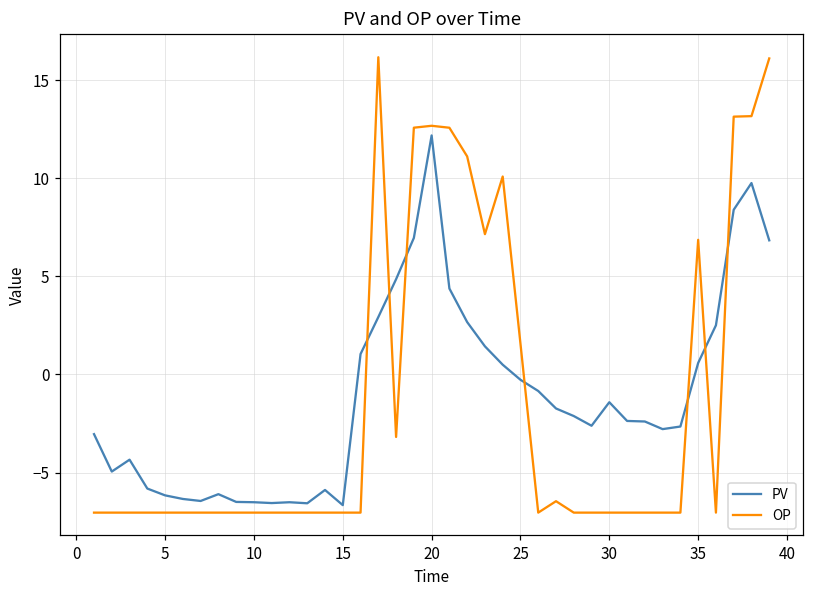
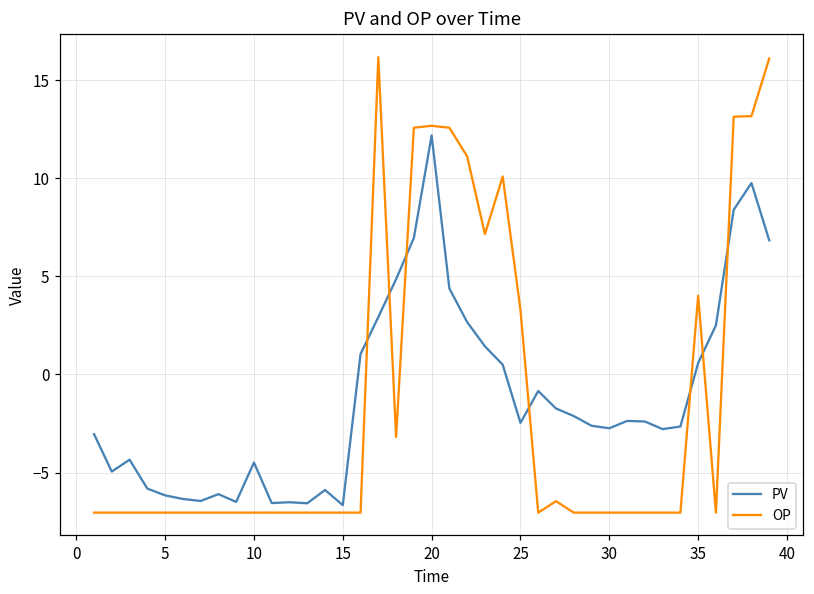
  {
    "PV": {
      "5": -6.2,
-     "10": -6.5,
+     "10": -4.5,
      "15": -6.7,
      "20": 12.2,
-     "25": -0.3,
-     "30": -1.4,
+     "25": -2.5,
+     "30": -2.7,
      "35": 0.6
    },
    "OP": {
      "5": -7.0,
      "10": -7.0,
      "15": -7.0,
      "20": 12.7,
-     "25": 1.6,
+     "25": 3.3,
      "30": -7.0,
-     "35": 6.9
+     "35": 4.0
    }
  }
